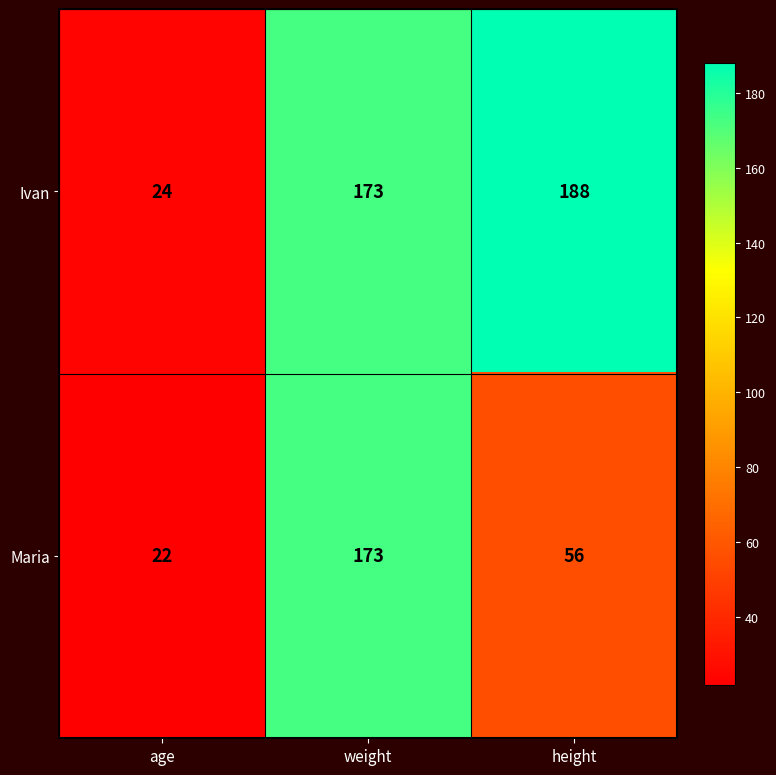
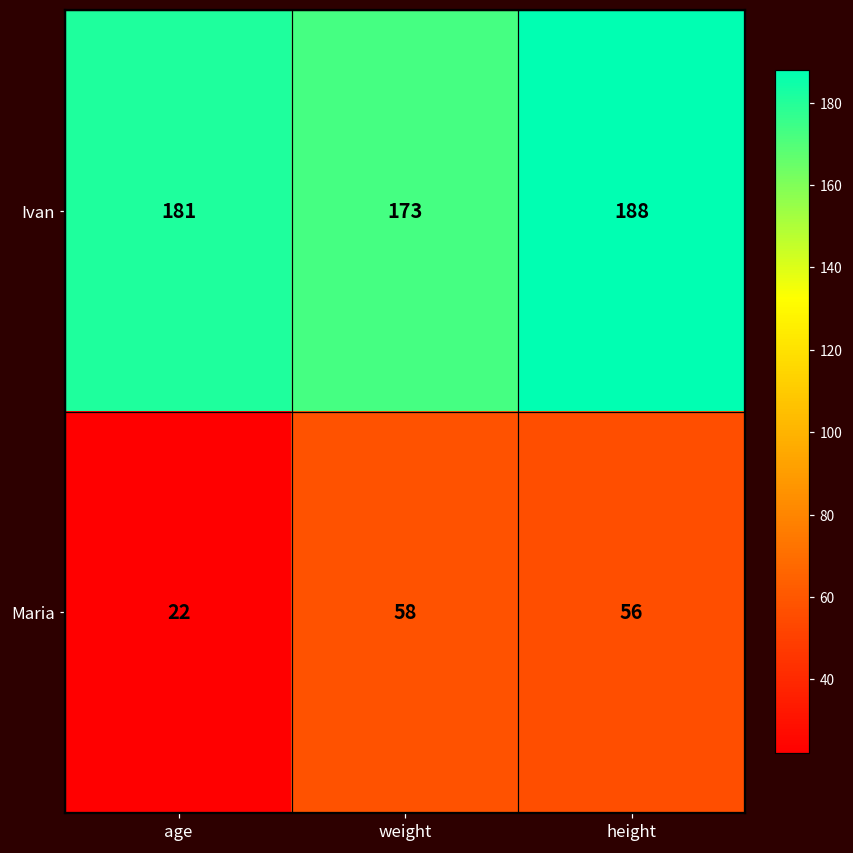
  {
    "Ivan": {
-     "age": 24,
+     "age": 181,
      "weight": 173,
      "height": 188
    },
    "Maria": {
      "age": 22,
-     "weight": 173,
+     "weight": 58,
      "height": 56
    }
  }
